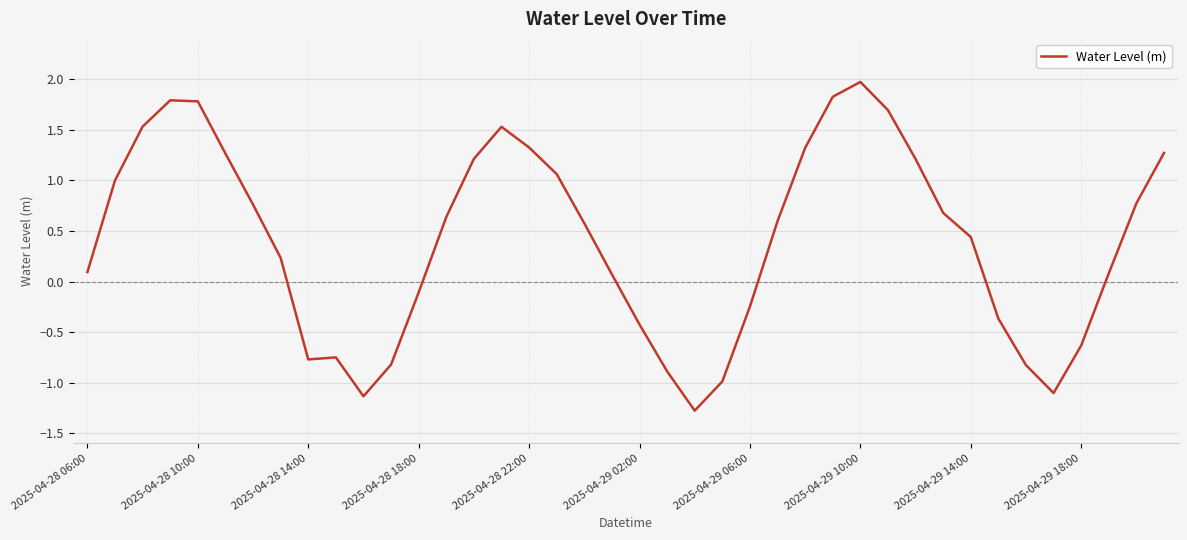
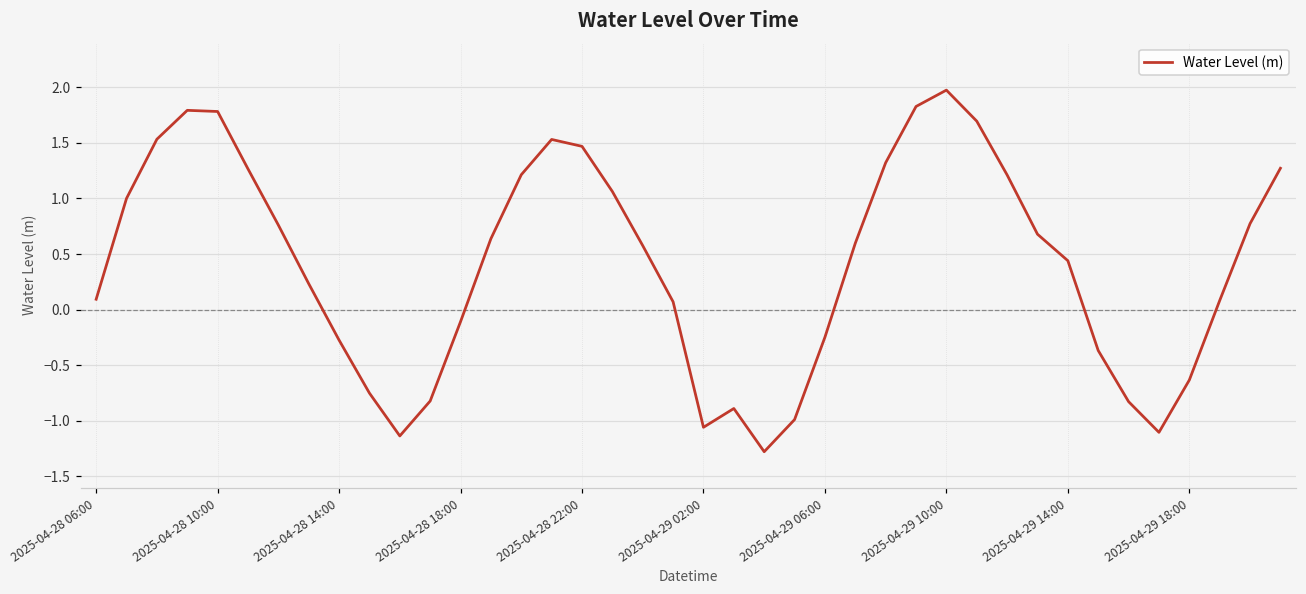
  {
    "2025-04-28 06:00": 0.09,
    "2025-04-28 10:00": 1.78,
-   "2025-04-28 14:00": -0.77,
+   "2025-04-28 14:00": -0.27,
    "2025-04-28 18:00": -0.11,
-   "2025-04-28 22:00": 1.33,
-   "2025-04-29 02:00": -0.43,
+   "2025-04-28 22:00": 1.47,
+   "2025-04-29 02:00": -1.06,
    "2025-04-29 06:00": -0.25,
    "2025-04-29 10:00": 1.97,
    "2025-04-29 14:00": 0.44,
    "2025-04-29 18:00": -0.63
  }
